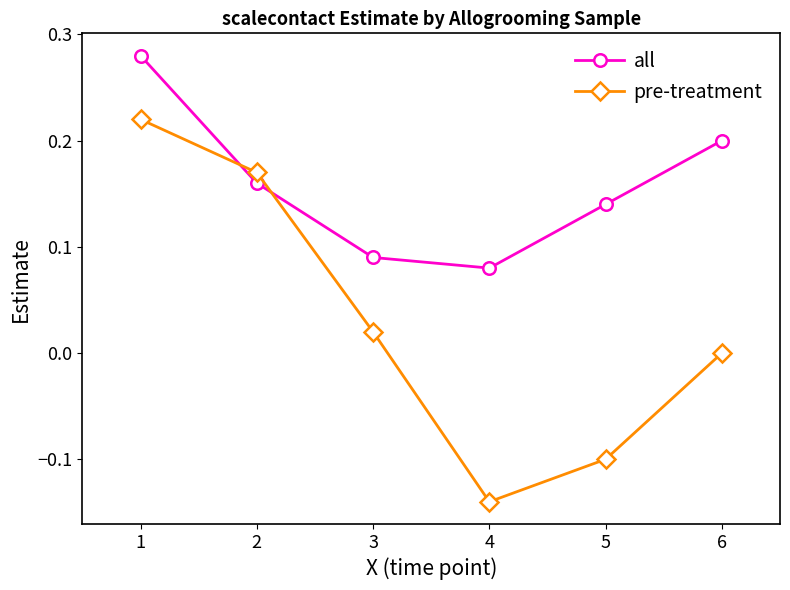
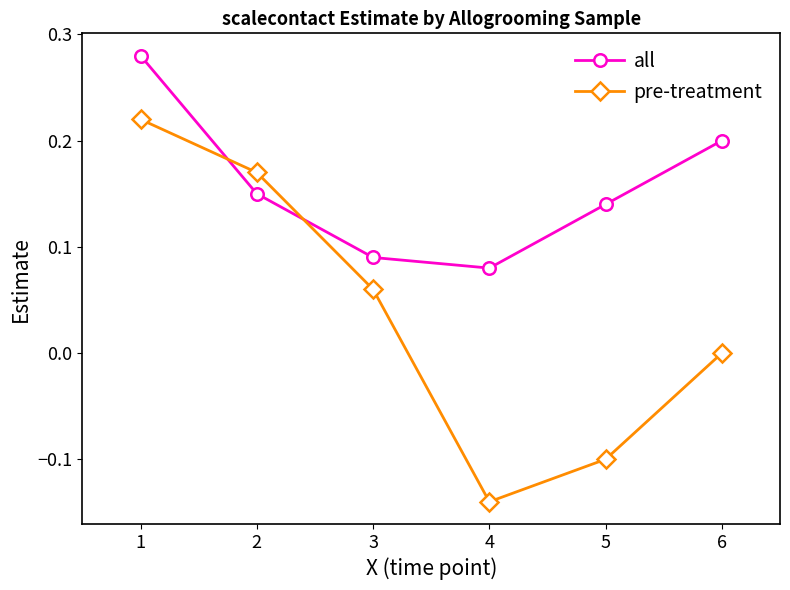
  {
    "all": {
      "1": 0.28,
-     "2": 0.16,
+     "2": 0.15,
      "3": 0.09,
      "4": 0.08,
      "5": 0.14,
      "6": 0.20
    },
    "pre-treatment": {
      "1": 0.22,
      "2": 0.17,
-     "3": 0.02,
+     "3": 0.06,
      "4": -0.14,
      "5": -0.10,
      "6": 0.00
    }
  }
